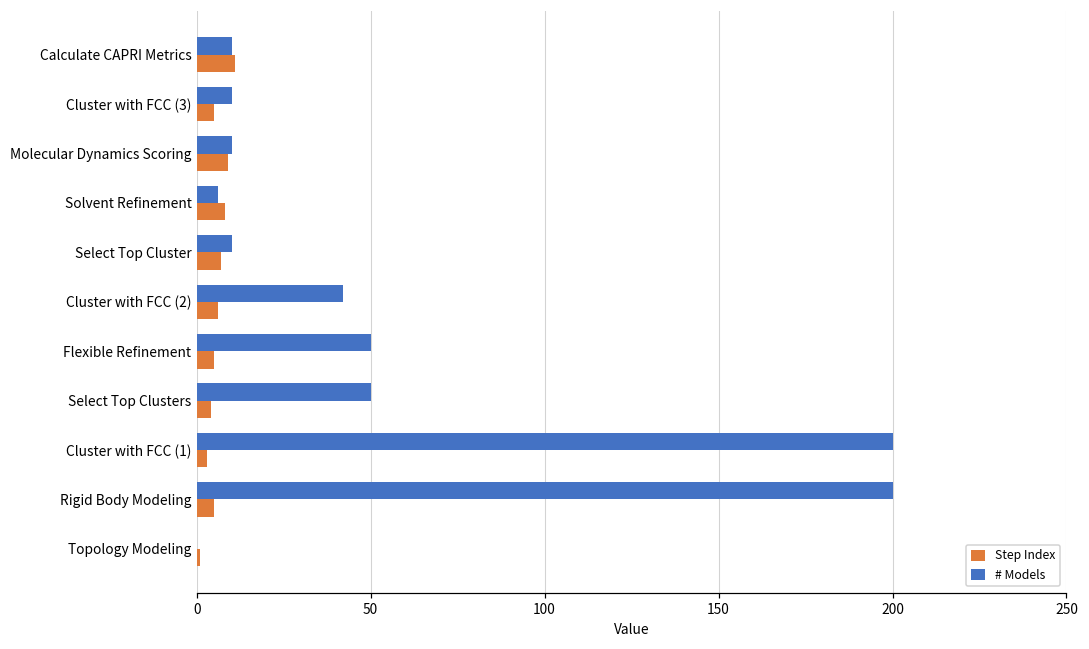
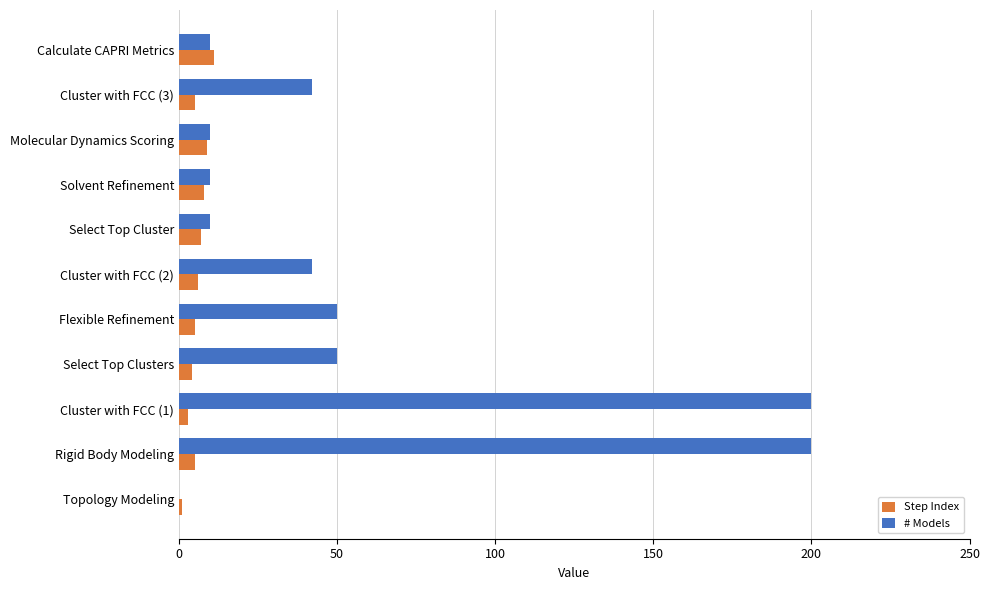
  {
    "Step Index": {
      "Calculate CAPRI Metrics": 11,
      "Cluster with FCC (3)": 5,
      "Molecular Dynamics Scoring": 9,
      "Solvent Refinement": 8,
      "Select Top Cluster": 7,
      "Cluster with FCC (2)": 6,
      "Flexible Refinement": 5,
      "Select Top Clusters": 4,
      "Cluster with FCC (1)": 3,
      "Rigid Body Modeling": 5,
      "Topology Modeling": 1
    },
    "# Models": {
      "Calculate CAPRI Metrics": 10,
-     "Cluster with FCC (3)": 10,
+     "Cluster with FCC (3)": 42,
      "Molecular Dynamics Scoring": 10,
-     "Solvent Refinement": 6,
+     "Solvent Refinement": 10,
      "Select Top Cluster": 10,
      "Cluster with FCC (2)": 42,
      "Flexible Refinement": 50,
      "Select Top Clusters": 50,
      "Cluster with FCC (1)": 200,
      "Rigid Body Modeling": 200,
      "Topology Modeling": 0
    }
  }
